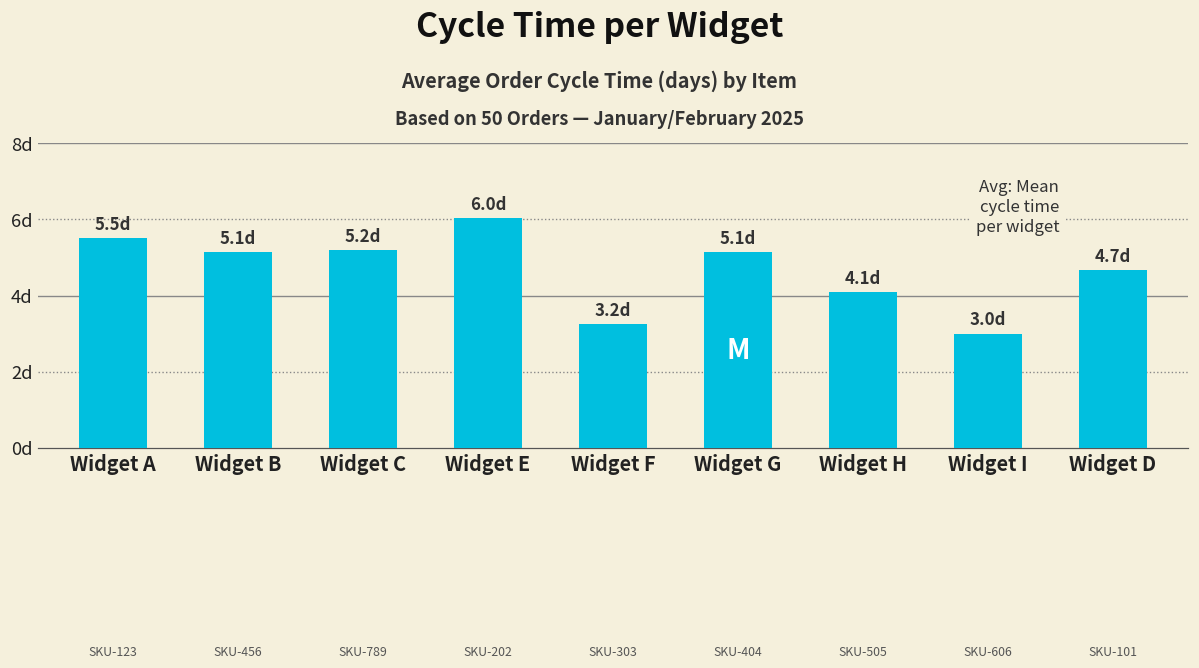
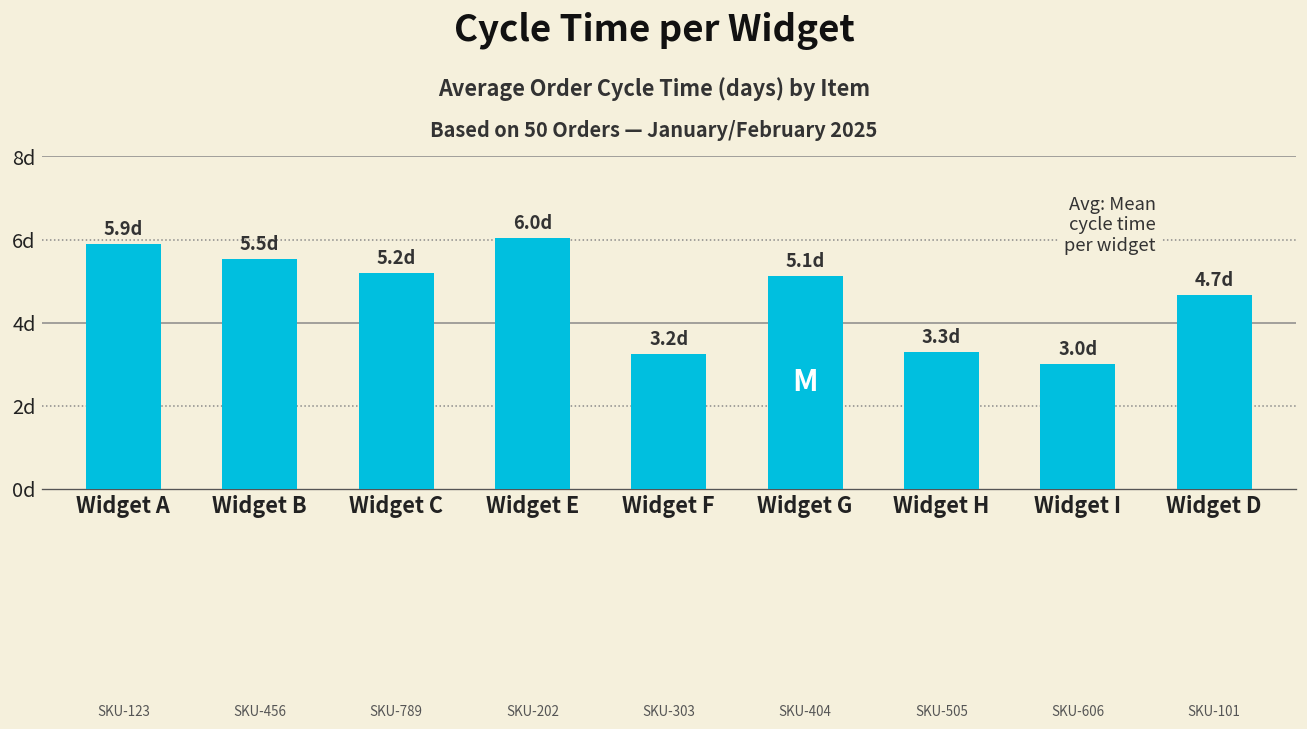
  {
-   "Widget A": "5.5d",
-   "Widget B": "5.1d",
+   "Widget A": "5.9d",
+   "Widget B": "5.5d",
    "Widget C": "5.2d",
    "Widget E": "6.0d",
    "Widget F": "3.2d",
    "Widget G": "5.1d",
-   "Widget H": "4.1d",
+   "Widget H": "3.3d",
    "Widget I": "3.0d",
    "Widget D": "4.7d"
  }
